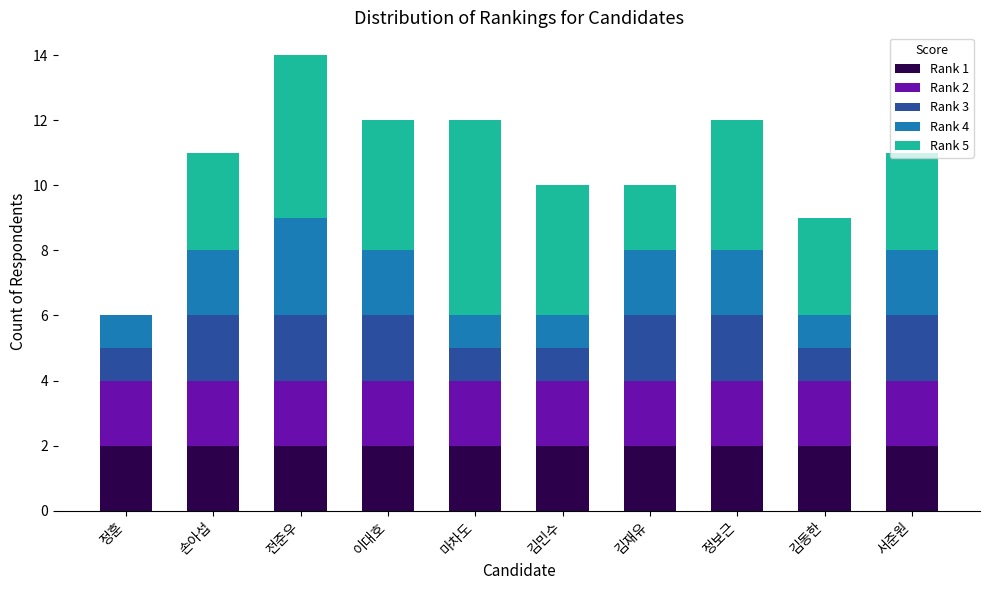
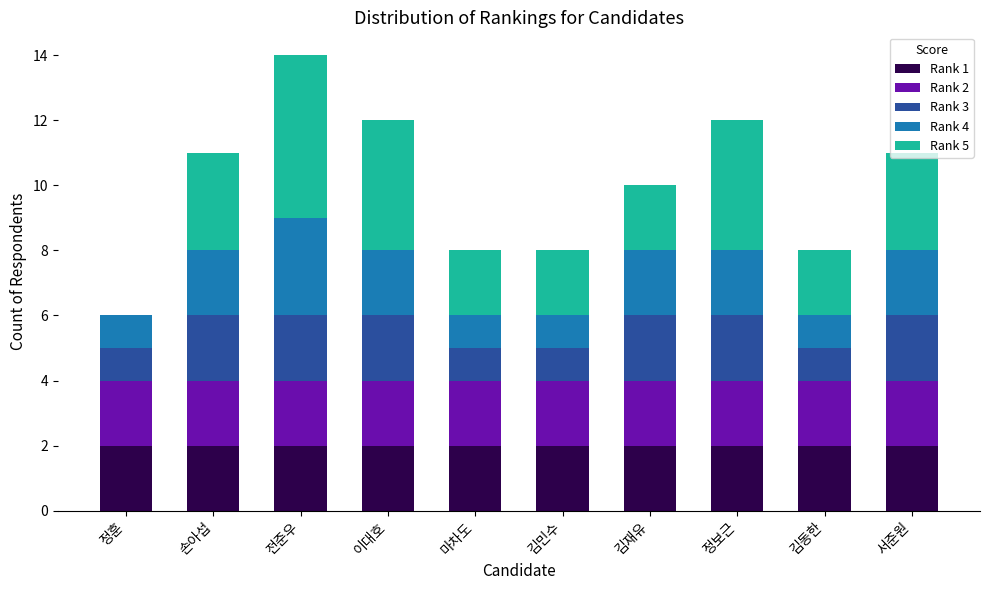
  {
    "Rank 1": {
      "정훈": 2,
      "손아섭": 2,
      "전준우": 2,
      "이대호": 2,
      "마차도": 2,
      "김민수": 2,
      "김재유": 2,
      "정보근": 2,
      "김동한": 2,
      "서준원": 2
    },
    "Rank 5": {
      "정훈": 0,
      "손아섭": 3,
      "전준우": 5,
      "이대호": 4,
-     "마차도": 6,
-     "김민수": 4,
+     "마차도": 2,
+     "김민수": 2,
      "김재유": 2,
      "정보근": 4,
-     "김동한": 3
+     "김동한": 2
    }
  }
